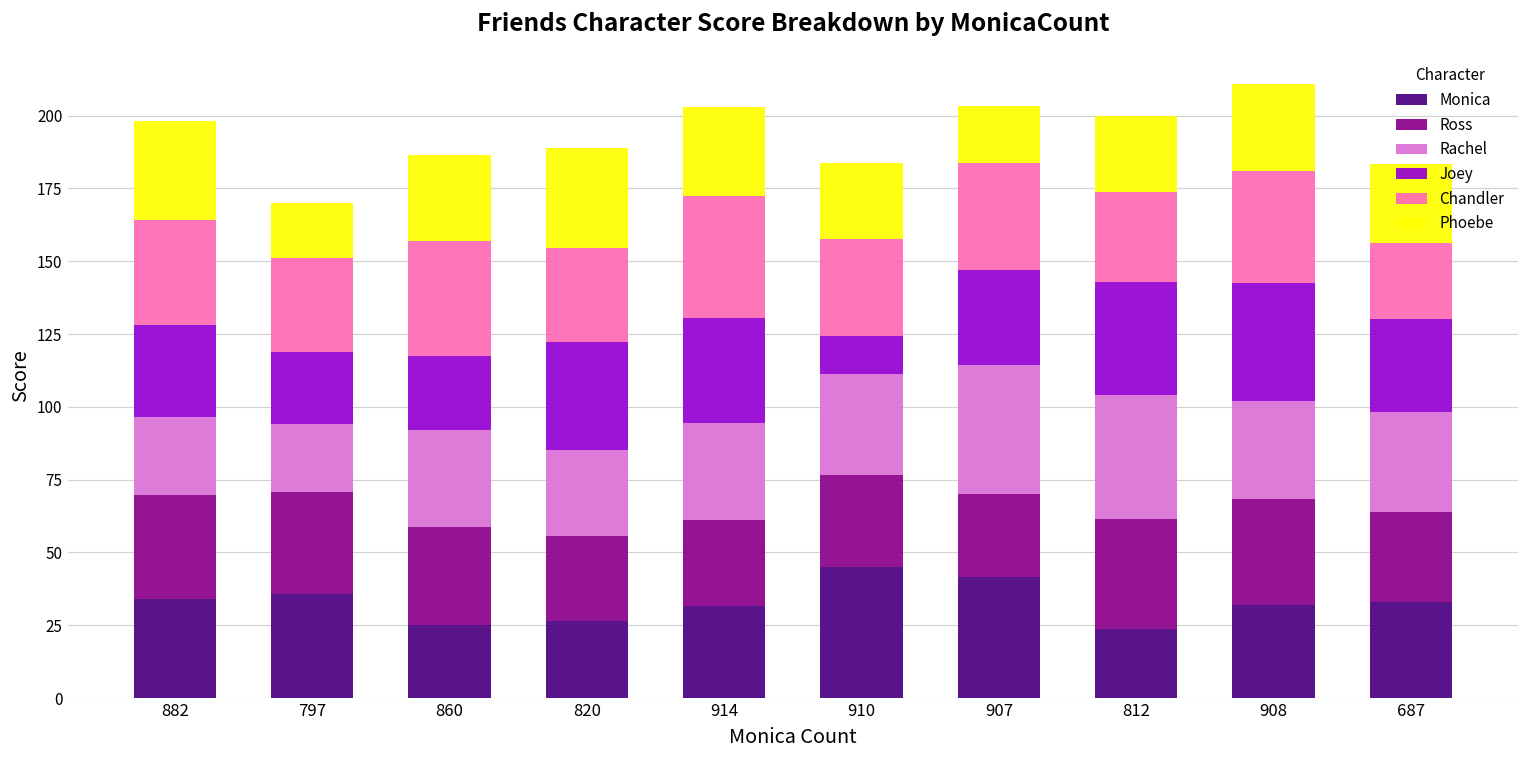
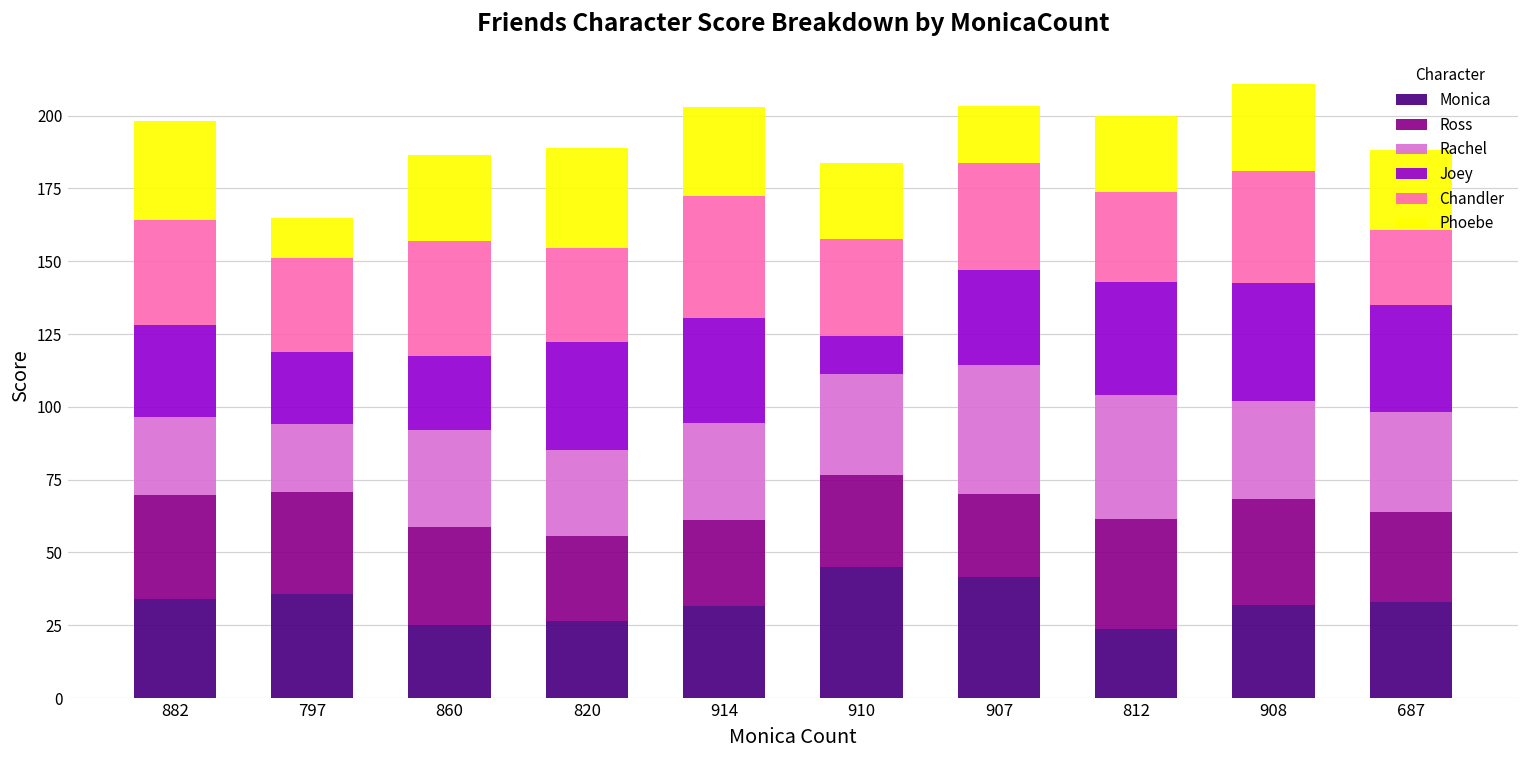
  {
    "Monica": {
      "882": 34,
      "797": 36,
      "860": 25,
      "820": 26,
      "914": 32,
      "910": 45,
      "907": 42,
      "812": 24,
      "908": 32,
      "687": 33
    },
    "Ross": {
      "882": 36,
      "797": 35,
      "860": 34,
      "820": 29,
      "914": 30,
      "910": 32,
      "907": 29,
      "812": 38,
      "908": 36,
      "687": 31
    },
    "Joey": {
      "882": 32,
      "797": 25,
      "860": 25,
      "820": 37,
      "914": 36,
      "910": 13,
      "907": 33,
      "812": 39,
      "908": 41,
-     "687": 32
+     "687": 37
    },
    "Phoebe": {
      "882": 34,
-     "797": 19,
+     "797": 14,
      "860": 30,
      "820": 34,
      "914": 30,
      "910": 26,
      "907": 20,
      "812": 26,
      "908": 30,
      "687": 27
    }
  }
